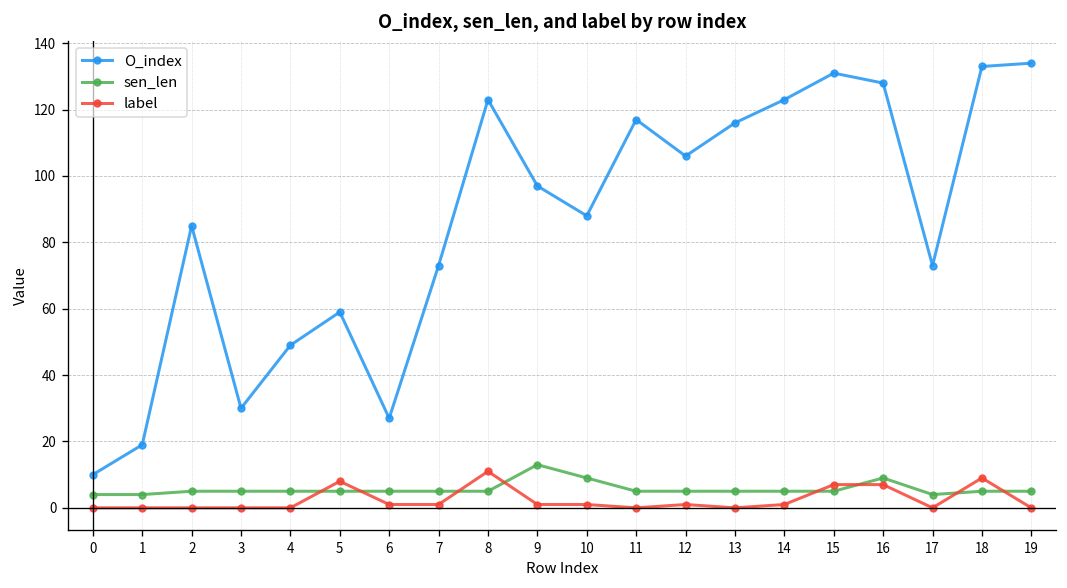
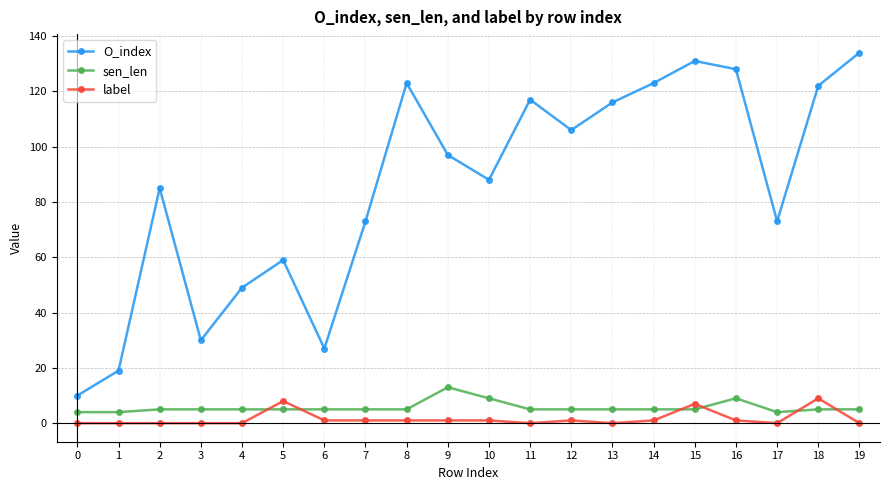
  {
    "O_index": {
      "0": 10,
      "1": 19,
      "2": 85,
      "3": 30,
      "4": 49,
      "5": 59,
      "6": 27,
      "7": 73,
      "8": 123,
      "9": 97,
      "10": 88,
      "11": 117,
      "12": 106,
      "13": 116,
      "14": 123,
      "15": 131,
      "16": 128,
      "17": 73,
-     "18": 133,
+     "18": 122,
      "19": 134
    },
    "sen_len": {
      "0": 4,
      "1": 4,
      "2": 5,
      "3": 5,
      "4": 5,
      "5": 5,
      "6": 5,
      "7": 5,
      "8": 5,
      "9": 13,
      "10": 9,
      "11": 5,
      "12": 5,
      "13": 5,
      "14": 5,
      "15": 5,
      "16": 9,
      "17": 4,
      "18": 5,
      "19": 5
    },
    "label": {
      "0": 0,
      "1": 0,
      "2": 0,
      "3": 0,
      "4": 0,
      "5": 8,
      "6": 1,
      "7": 1,
-     "8": 11,
+     "8": 1,
      "9": 1,
      "10": 1,
      "11": 0,
      "12": 1,
      "13": 0,
      "14": 1,
      "15": 7,
-     "16": 7,
+     "16": 1,
      "17": 0,
      "18": 9,
      "19": 0
    }
  }
